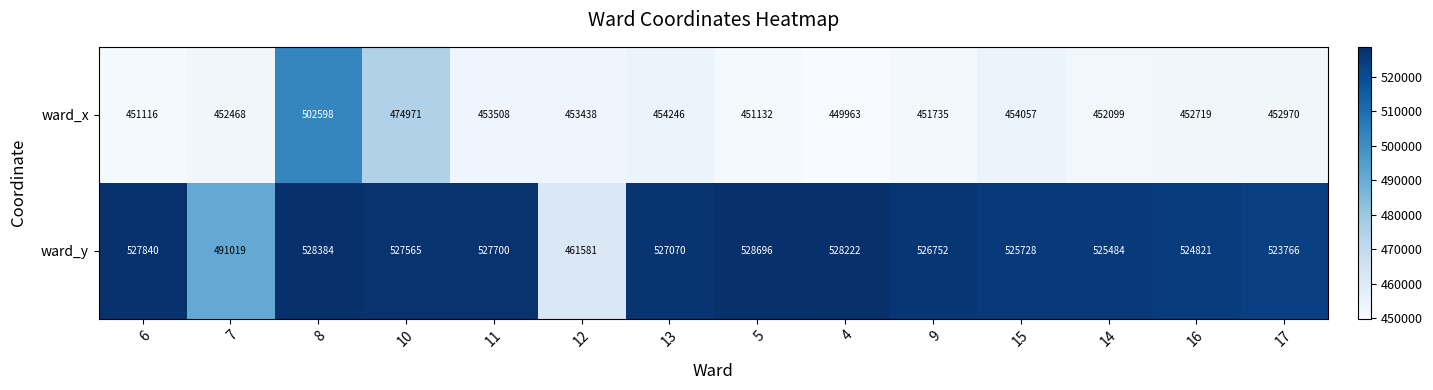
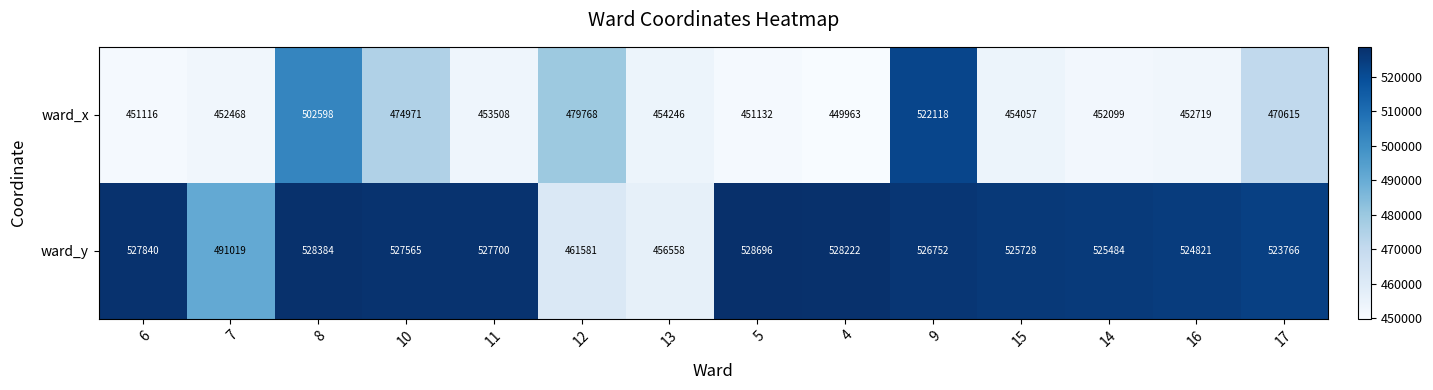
  {
    "ward_x": {
      "6": 451116,
      "7": 452468,
      "8": 502598,
      "10": 474971,
      "11": 453508,
-     "12": 453438,
+     "12": 479768,
      "13": 454246,
      "5": 451132,
      "4": 449963,
-     "9": 451735,
+     "9": 522118,
      "15": 454057,
      "14": 452099,
      "16": 452719,
-     "17": 452970
+     "17": 470615
    },
    "ward_y": {
      "6": 527840,
      "7": 491019,
      "8": 528384,
      "10": 527565,
      "11": 527700,
      "12": 461581,
-     "13": 527070,
+     "13": 456558,
      "5": 528696,
      "4": 528222,
      "9": 526752,
      "15": 525728,
      "14": 525484,
      "16": 524821,
      "17": 523766
    }
  }
